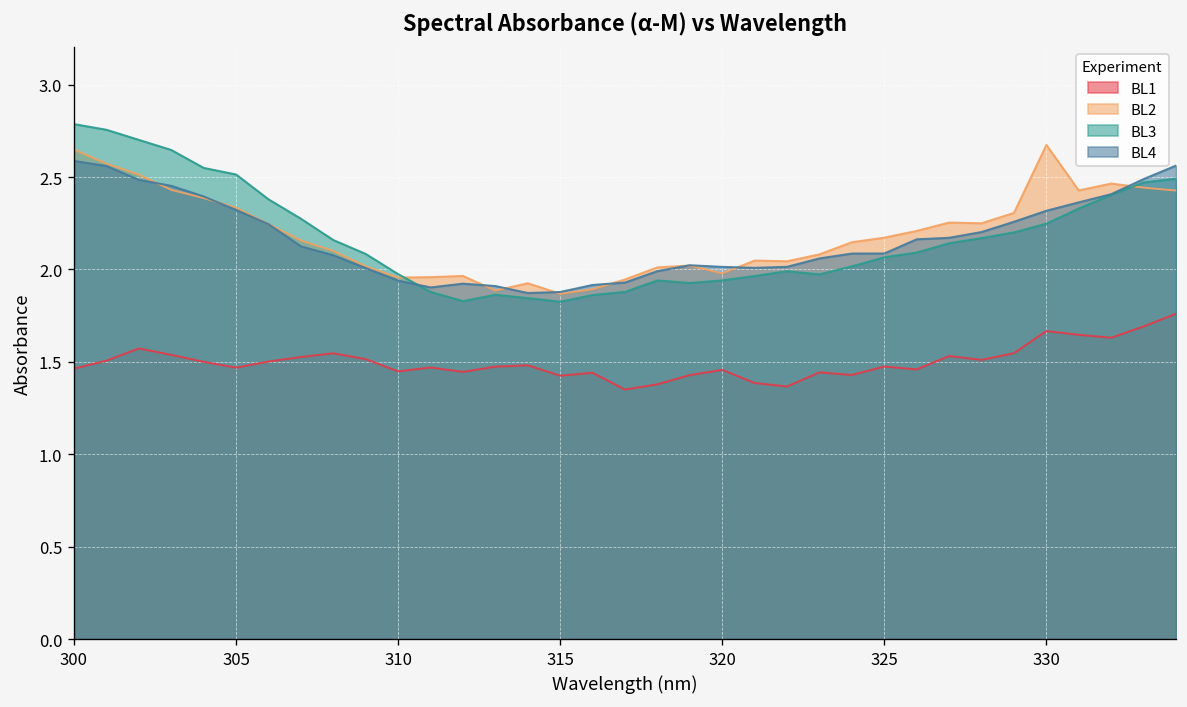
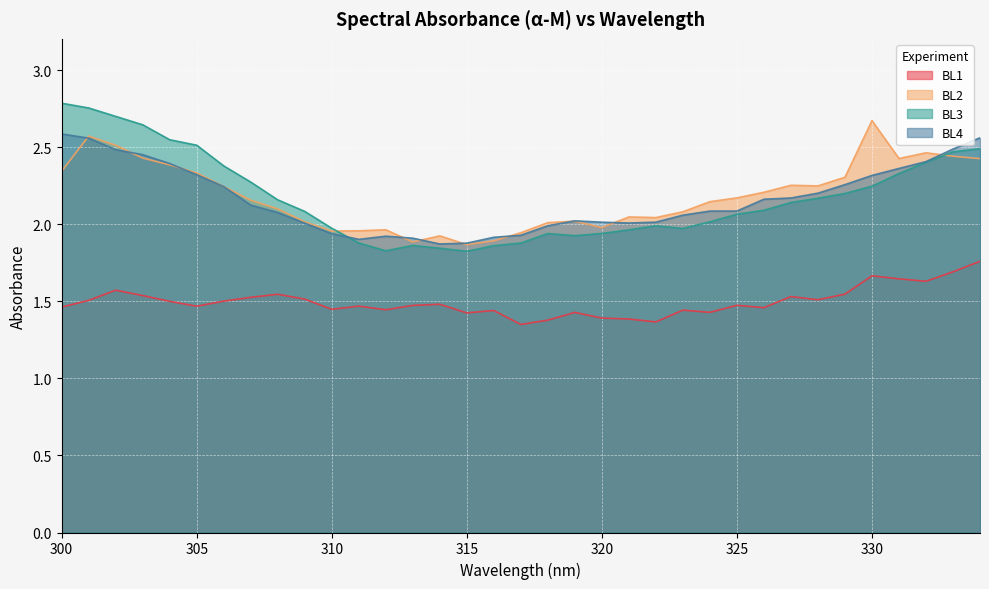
  {
    "BL1": {
      "300": 1.46,
      "305": 1.47,
      "310": 1.45,
      "315": 1.43,
-     "320": 1.46,
+     "320": 1.39,
      "325": 1.47,
      "330": 1.67
    },
    "BL2": {
-     "300": 2.65,
+     "300": 2.34,
      "310": 1.96,
      "320": 1.98,
      "325": 2.17,
      "330": 2.67
    }
  }
